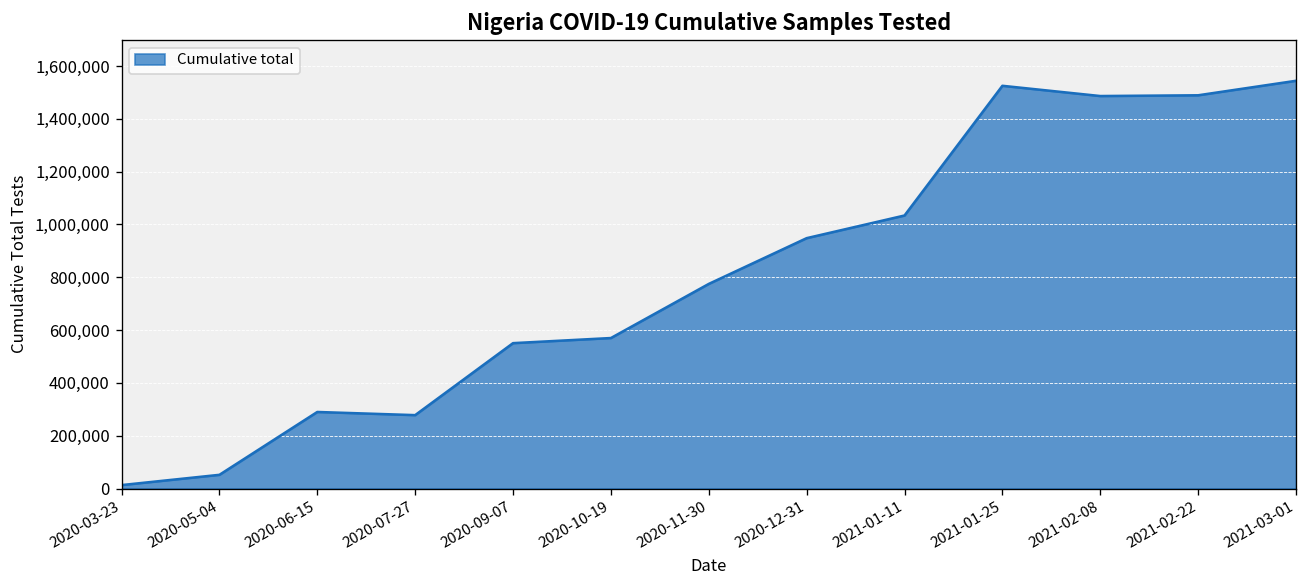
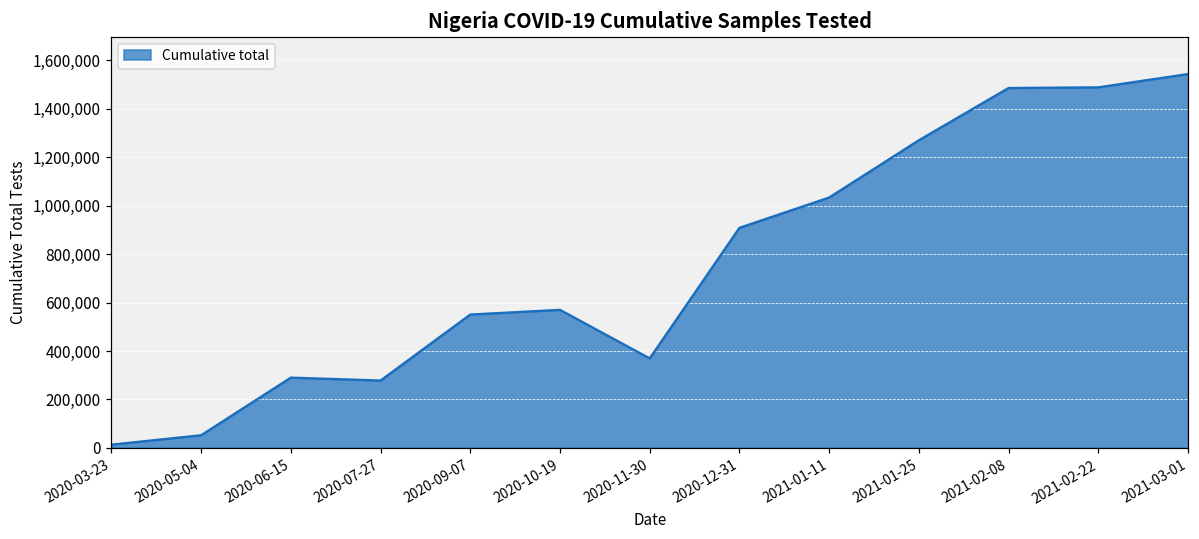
  {
    "2020-03-23": "10,000",
    "2020-05-04": "50,000",
    "2020-06-15": "290,000",
    "2020-07-27": "280,000",
    "2020-09-07": "550,000",
    "2020-10-19": "570,000",
-   "2020-11-30": "770,000",
-   "2020-12-31": "950,000",
+   "2020-11-30": "370,000",
+   "2020-12-31": "910,000",
    "2021-01-11": "1,030,000",
-   "2021-01-25": "1,530,000",
+   "2021-01-25": "1,270,000",
    "2021-02-08": "1,490,000",
    "2021-02-22": "1,490,000",
    "2021-03-01": "1,540,000"
  }
